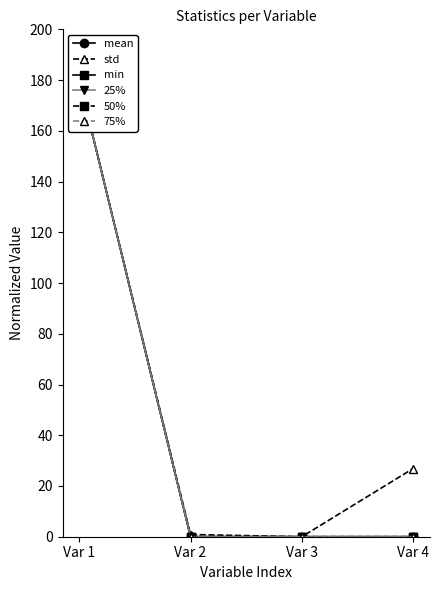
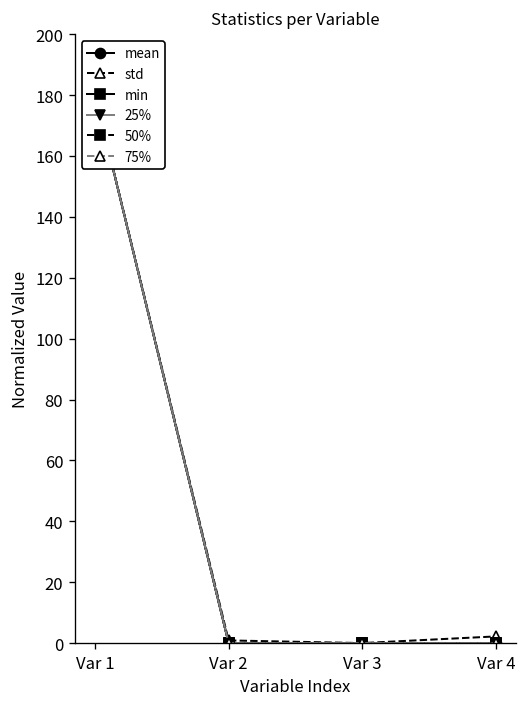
  {
    "75%": {
      "Var 4": 0
    },
    "std": {
-     "Var 4": 27
+     "Var 4": 2
    }
  }
